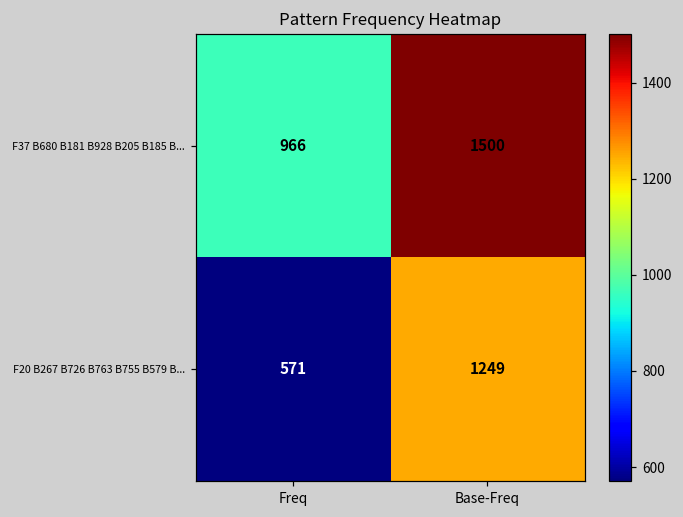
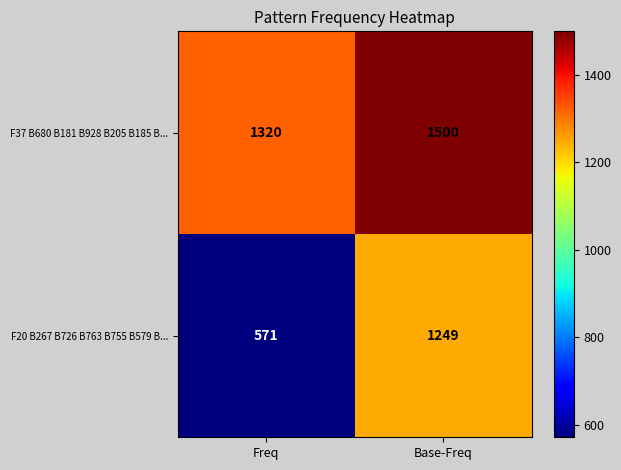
  {
    "F37 B680 B181 B928 B205 B185 B...": {
-     "Freq": 966,
+     "Freq": 1320,
      "Base-Freq": 1500
    },
    "F20 B267 B726 B763 B755 B579 B...": {
      "Freq": 571,
      "Base-Freq": 1249
    }
  }
